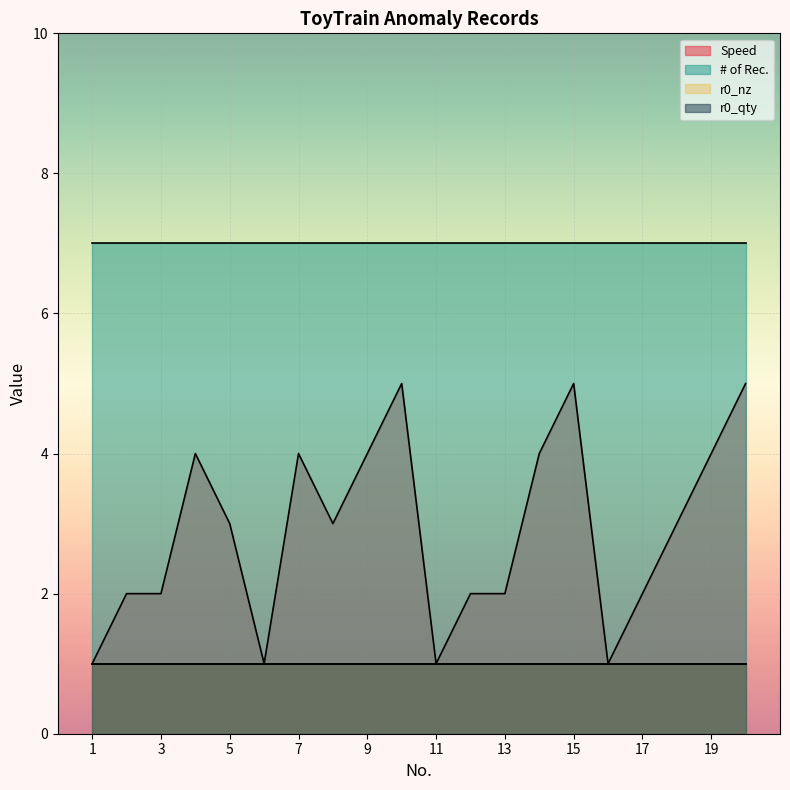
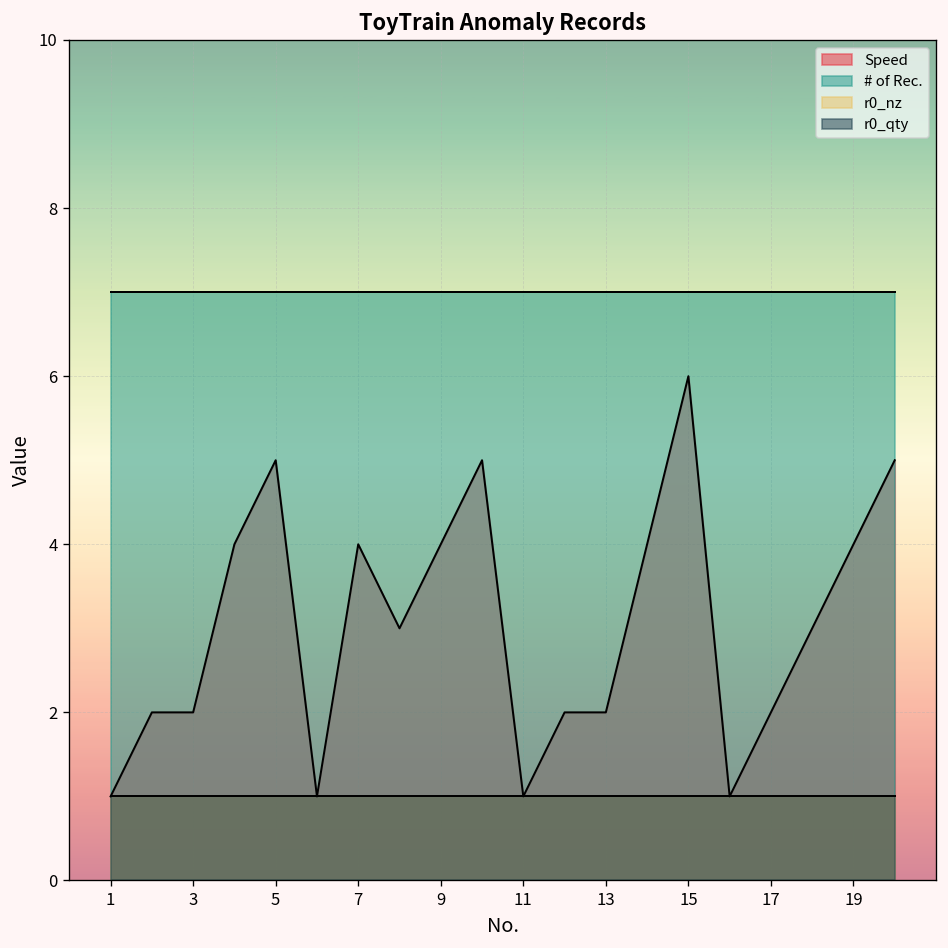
  {
    "Speed": {
      "3": 2,
-     "5": 3,
+     "5": 5,
      "7": 4,
      "9": 4,
      "13": 2,
-     "15": 5,
+     "15": 6,
      "17": 2,
      "19": 4
    },
    "# of Rec.": {
      "1": 7,
      "3": 7,
      "5": 7,
      "7": 7,
      "9": 7,
      "11": 7,
      "13": 7,
      "15": 7,
      "17": 7,
      "19": 7
    },
    "r0_qty": {
      "3": 1,
      "5": 1,
      "7": 1,
      "9": 1,
      "13": 1,
      "15": 1,
      "17": 1,
      "19": 1
    }
  }
